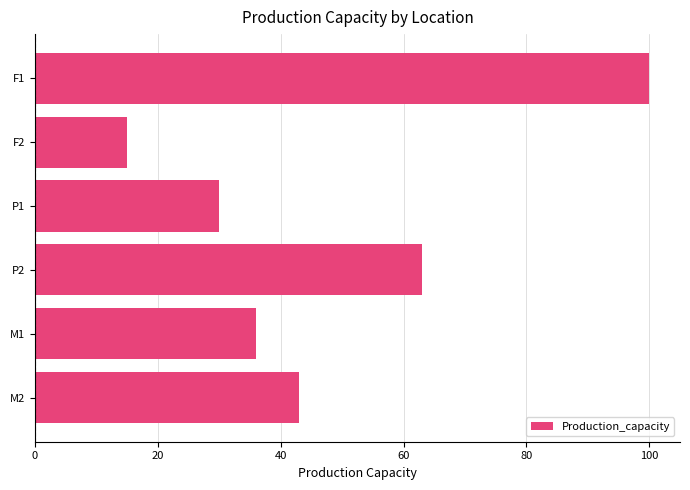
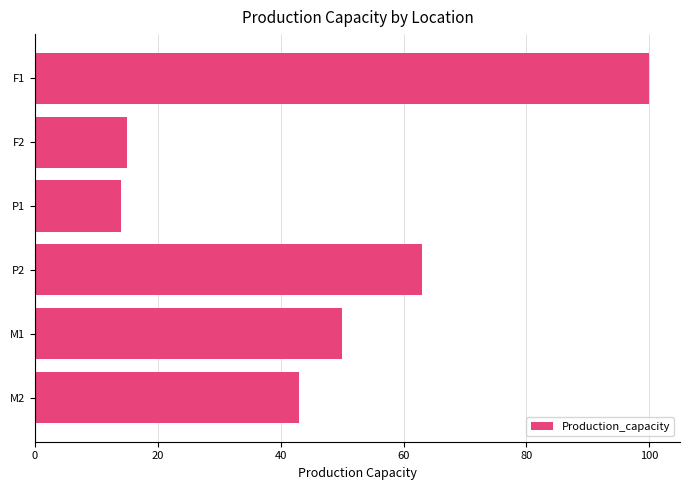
  {
    "F1": 100,
    "F2": 15,
-   "P1": 30,
+   "P1": 14,
    "P2": 63,
-   "M1": 36,
+   "M1": 50,
    "M2": 43
  }
